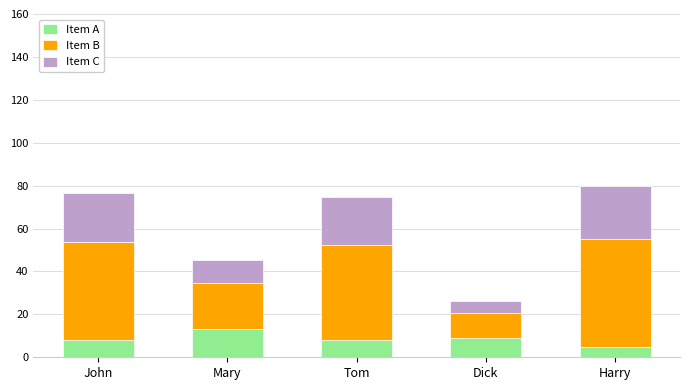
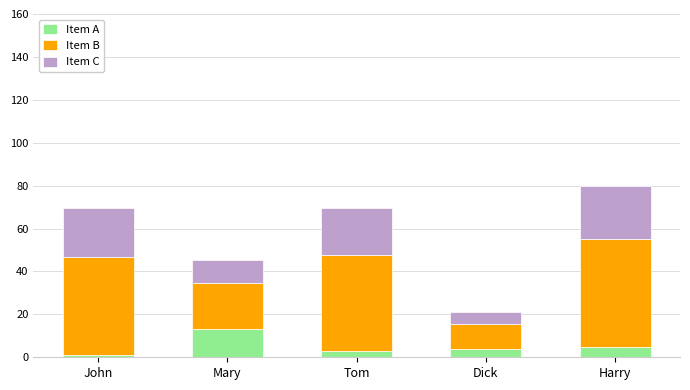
  {
    "Item A": {
-     "John": 8,
+     "John": 1,
      "Mary": 13,
-     "Tom": 8,
-     "Dick": 9,
+     "Tom": 3,
+     "Dick": 4,
      "Harry": 5
    },
    "Item B": {
      "John": 46,
      "Mary": 22,
      "Tom": 45,
      "Dick": 12,
      "Harry": 50
    },
    "Item C": {
      "John": 23,
      "Mary": 11,
      "Tom": 22,
      "Dick": 6,
      "Harry": 25
    }
  }
